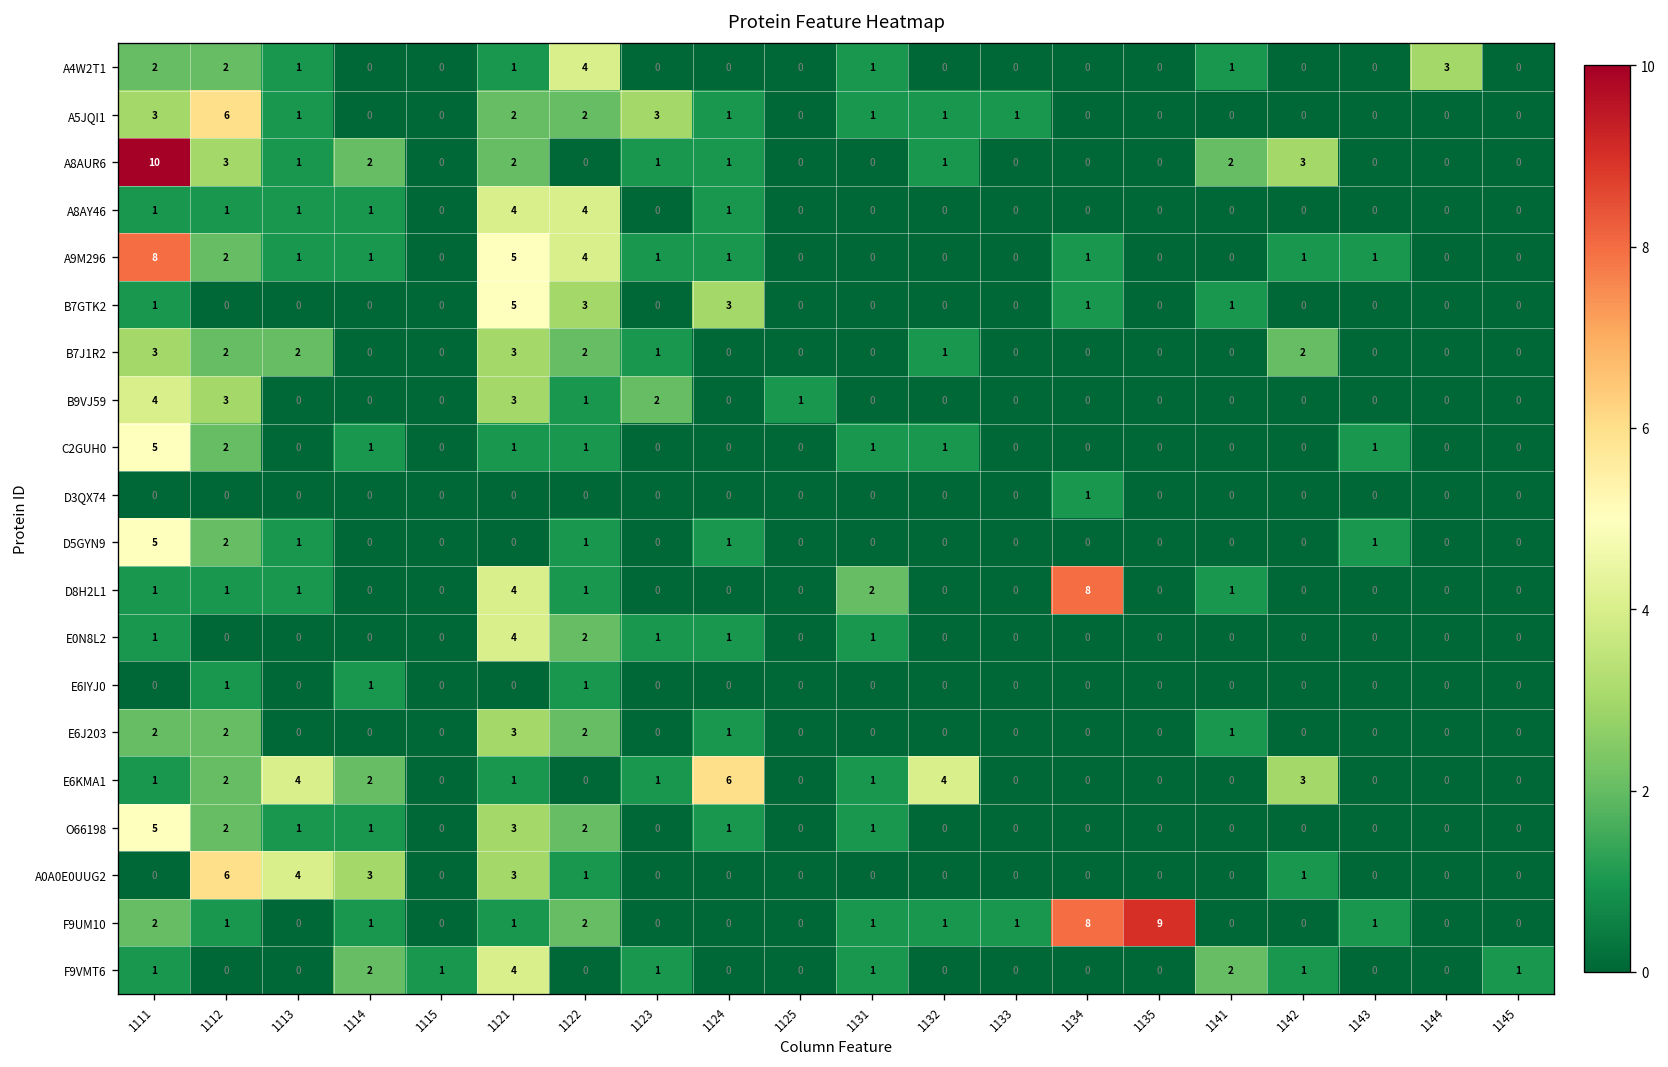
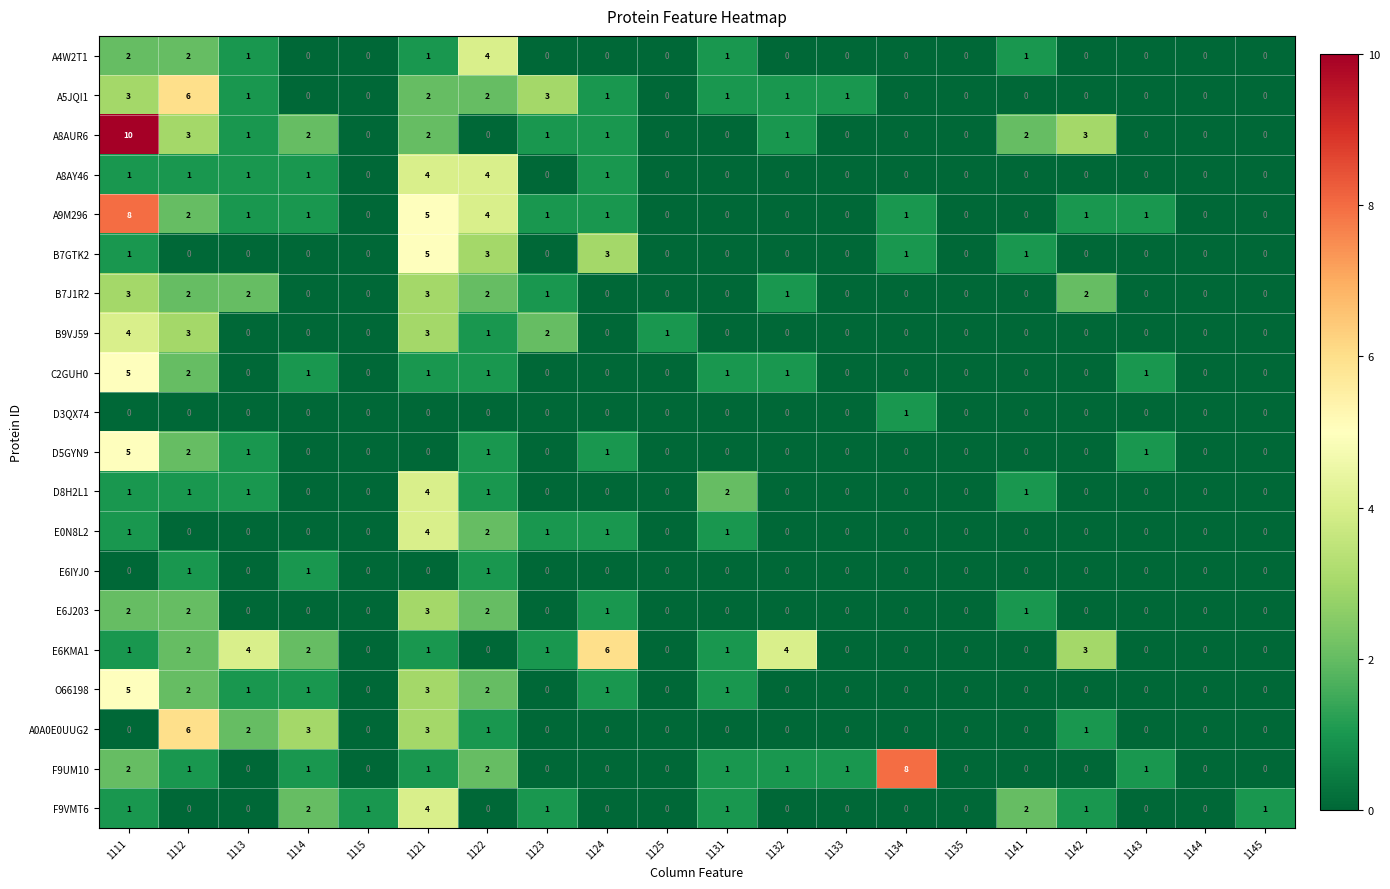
  {
    "A4W2T1": {
      "1111": 2,
      "1112": 2,
      "1113": 1,
      "1114": 0,
      "1115": 0,
      "1121": 1,
      "1122": 4,
      "1123": 0,
      "1124": 0,
      "1125": 0,
      "1131": 1,
      "1132": 0,
      "1133": 0,
      "1134": 0,
      "1135": 0,
      "1141": 1,
      "1142": 0,
      "1143": 0,
-     "1144": 3,
+     "1144": 0,
      "1145": 0
    },
    "D8H2L1": {
      "1111": 1,
      "1112": 1,
      "1113": 1,
      "1114": 0,
      "1115": 0,
      "1121": 4,
      "1122": 1,
      "1123": 0,
      "1124": 0,
      "1125": 0,
      "1131": 2,
      "1132": 0,
      "1133": 0,
-     "1134": 8,
+     "1134": 0,
      "1135": 0,
      "1141": 1,
      "1142": 0,
      "1143": 0,
      "1144": 0,
      "1145": 0
    },
    "A0A0E0UUG2": {
      "1111": 0,
      "1112": 6,
-     "1113": 4,
+     "1113": 2,
      "1114": 3,
      "1115": 0,
      "1121": 3,
      "1122": 1,
      "1123": 0,
      "1124": 0,
      "1125": 0,
      "1131": 0,
      "1132": 0,
      "1133": 0,
      "1134": 0,
      "1135": 0,
      "1141": 0,
      "1142": 1,
      "1143": 0,
      "1144": 0,
      "1145": 0
    },
    "F9UM10": {
      "1111": 2,
      "1112": 1,
      "1113": 0,
      "1114": 1,
      "1115": 0,
      "1121": 1,
      "1122": 2,
      "1123": 0,
      "1124": 0,
      "1125": 0,
      "1131": 1,
      "1132": 1,
      "1133": 1,
      "1134": 8,
-     "1135": 9,
+     "1135": 0,
      "1141": 0,
      "1142": 0,
      "1143": 1,
      "1144": 0,
      "1145": 0
    }
  }
